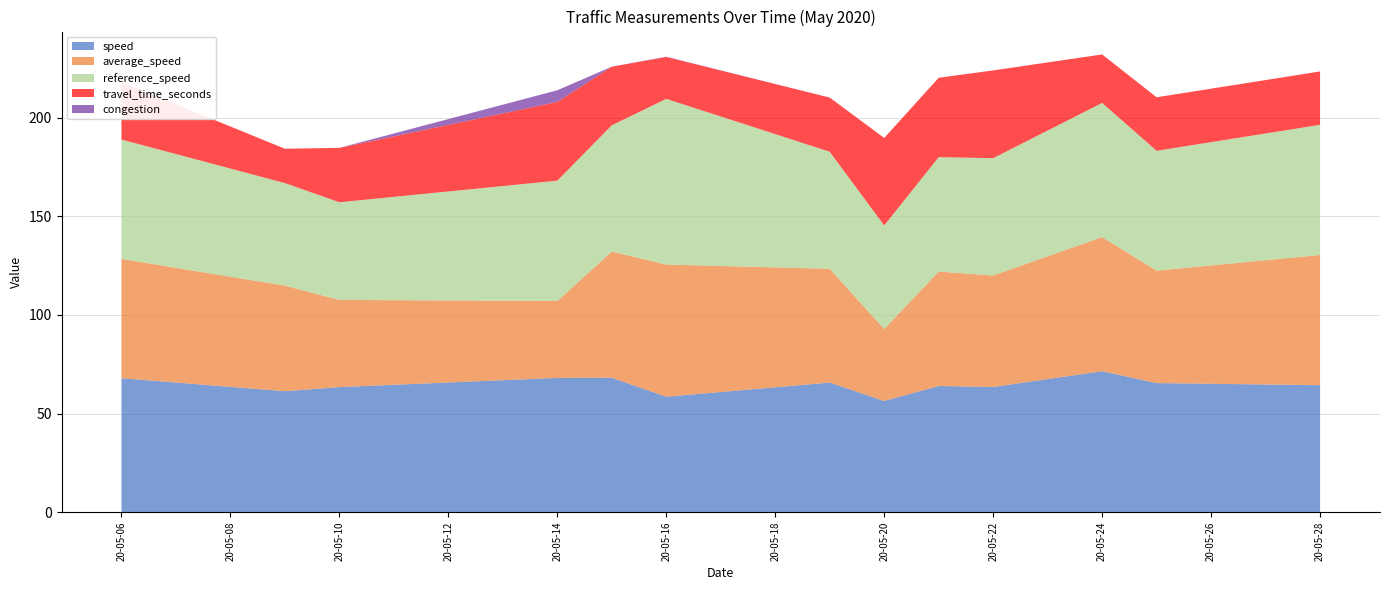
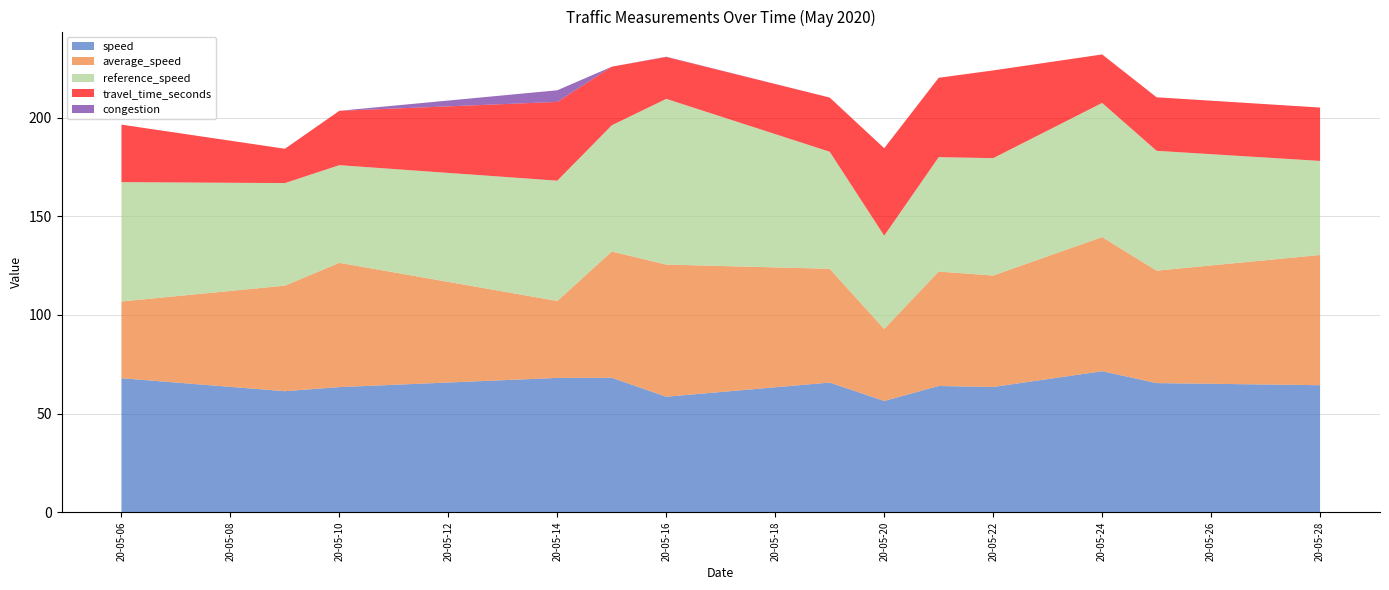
  {
    "speed": {
      "20-05-06": 68,
      "20-05-10": 63,
      "20-05-14": 68,
      "20-05-16": 59,
      "20-05-20": 56,
      "20-05-22": 63,
      "20-05-24": 71,
      "20-05-28": 64
    },
    "average_speed": {
-     "20-05-06": 61,
-     "20-05-10": 44,
+     "20-05-06": 39,
+     "20-05-10": 63,
      "20-05-14": 39,
      "20-05-16": 67,
      "20-05-20": 37,
      "20-05-22": 57,
      "20-05-24": 68,
      "20-05-28": 66
    },
    "reference_speed": {
      "20-05-06": 61,
      "20-05-10": 50,
      "20-05-14": 61,
      "20-05-16": 84,
-     "20-05-20": 53,
+     "20-05-20": 47,
      "20-05-22": 60,
      "20-05-24": 68,
-     "20-05-28": 66
+     "20-05-28": 48
    },
    "travel_time_seconds": {
      "20-05-14": 40
    },
    "congestion": {
      "20-05-14": 6
    }
  }
